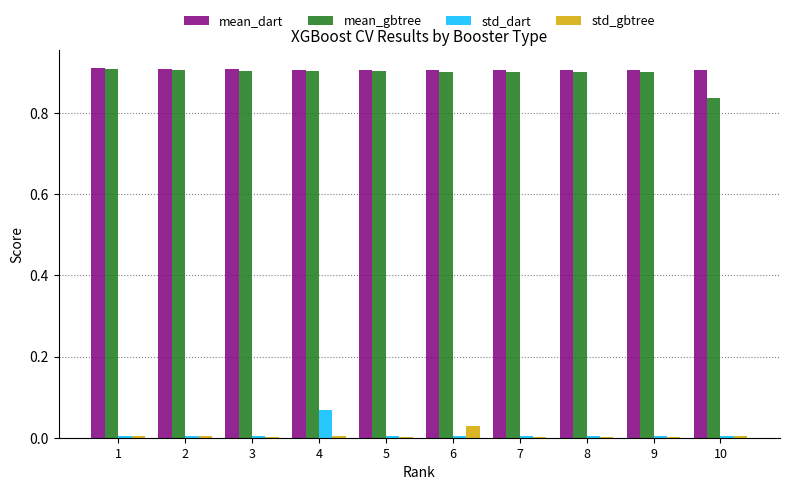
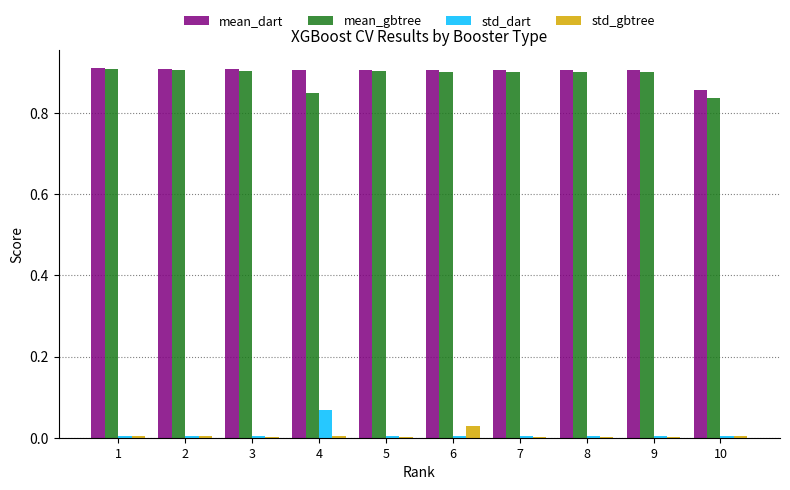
  {
    "mean_dart": {
      "1": 0.91,
      "2": 0.91,
      "3": 0.91,
      "4": 0.91,
      "5": 0.91,
      "6": 0.91,
      "7": 0.91,
      "8": 0.91,
      "9": 0.91,
-     "10": 0.91
+     "10": 0.86
    },
    "mean_gbtree": {
      "1": 0.91,
      "2": 0.91,
      "3": 0.90,
-     "4": 0.90,
+     "4": 0.85,
      "5": 0.90,
      "6": 0.90,
      "7": 0.90,
      "8": 0.90,
      "9": 0.90,
      "10": 0.84
    },
    "std_dart": {
      "4": 0.07
    },
    "std_gbtree": {
      "6": 0.03
    }
  }
